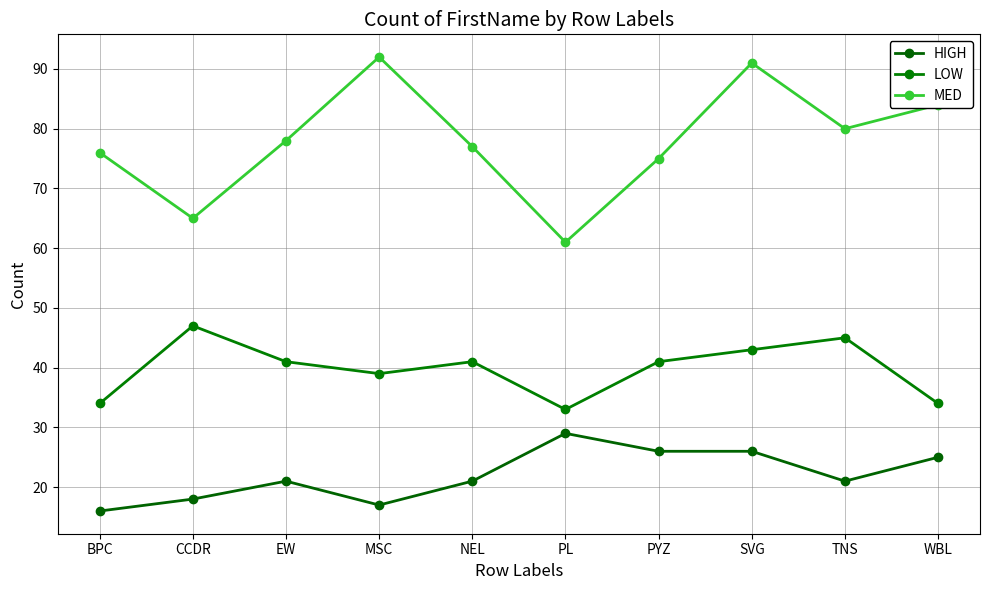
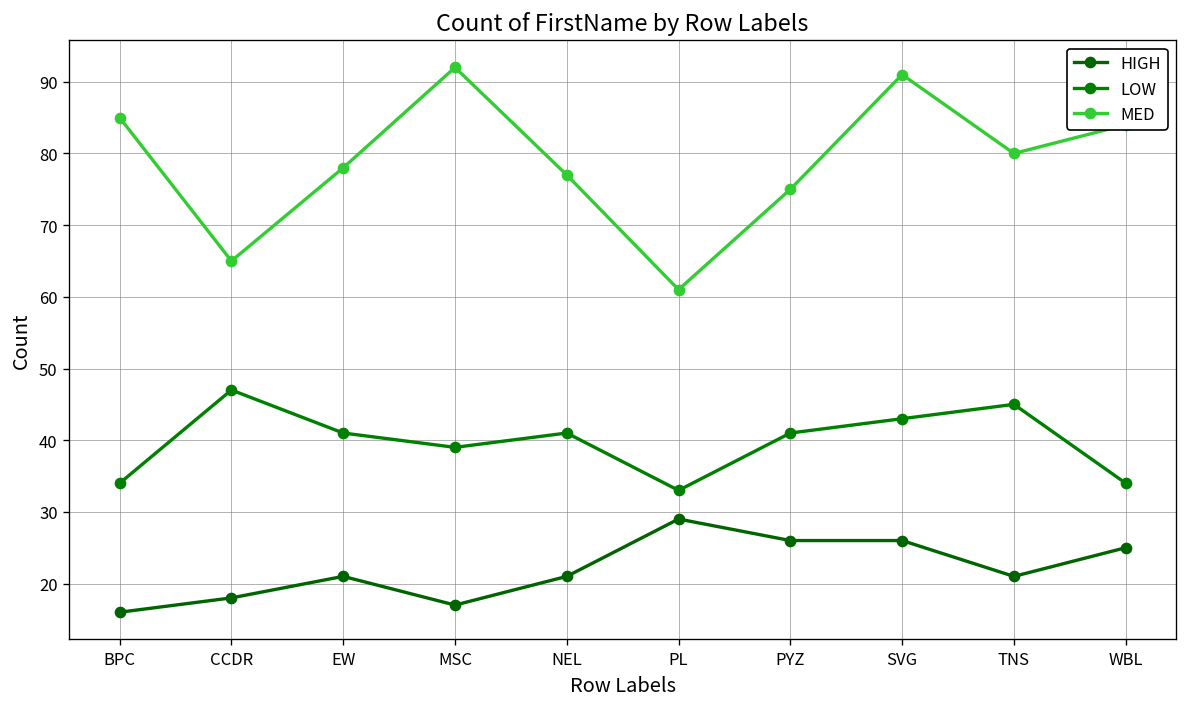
  {
    "MED": {
-     "BPC": 76,
+     "BPC": 85,
      "CCDR": 65,
      "EW": 78,
      "MSC": 92,
      "NEL": 77,
      "PL": 61,
      "PYZ": 75,
      "SVG": 91,
      "TNS": 80
    }
  }
